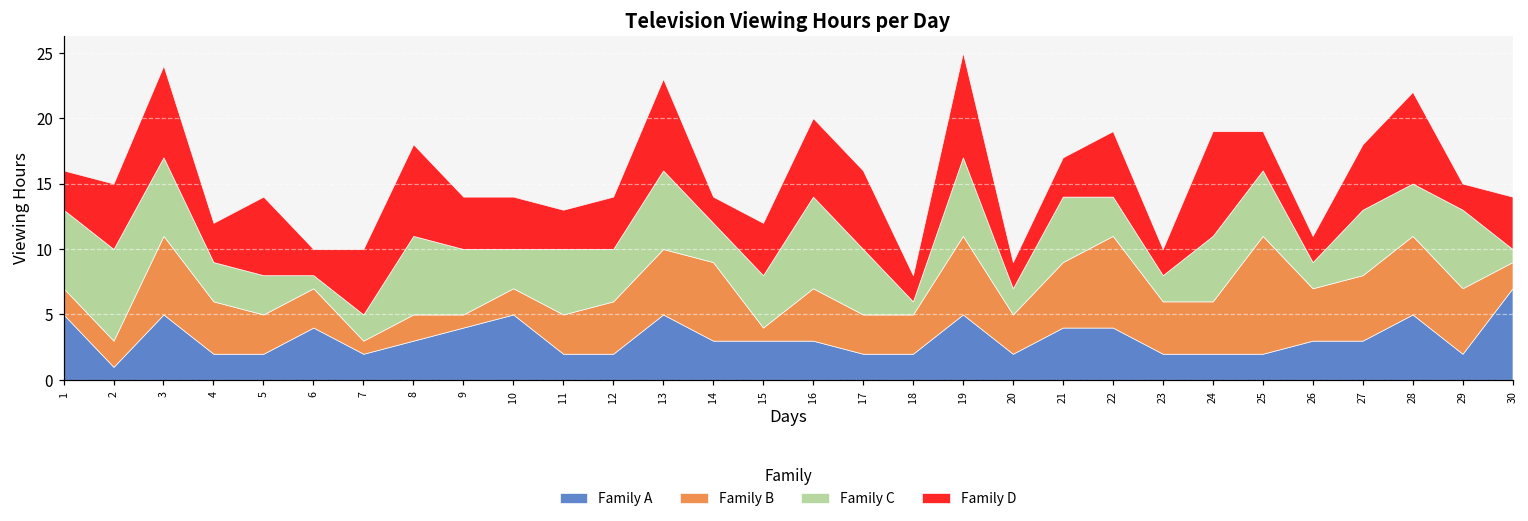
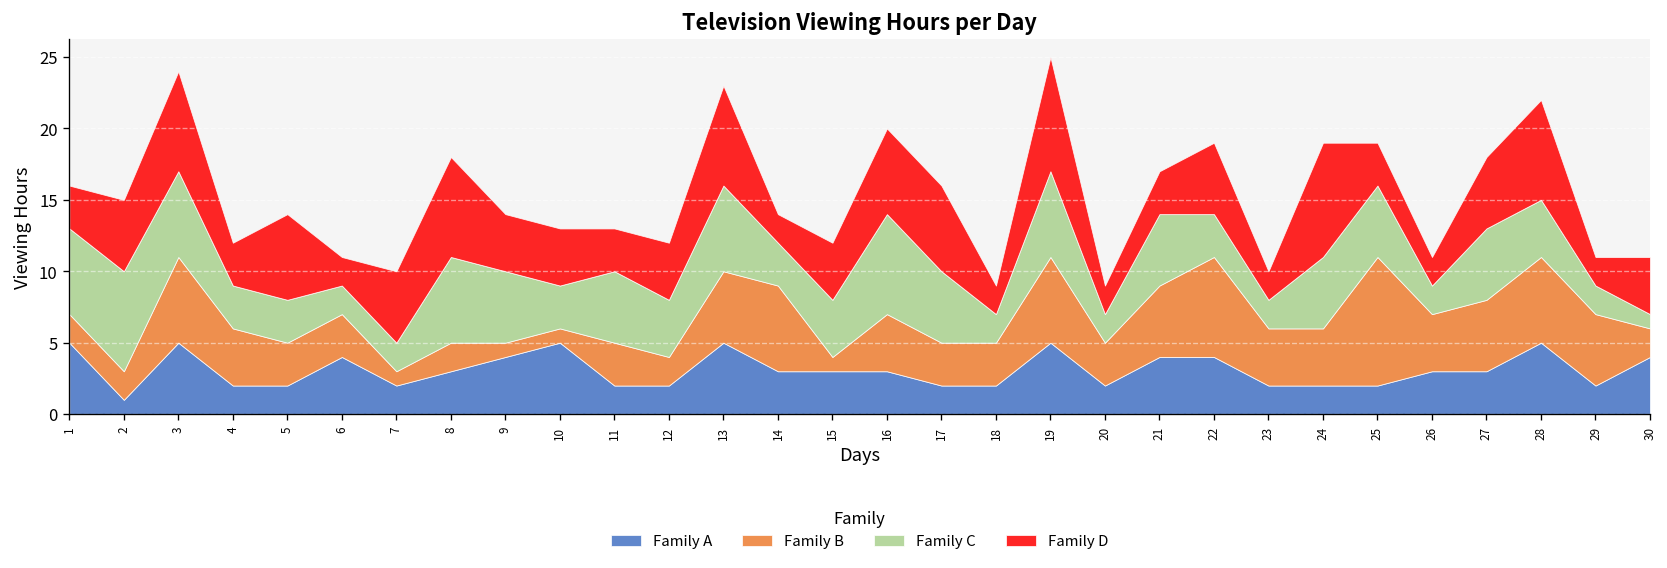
  {
    "Family A": {
      "1": 5,
      "2": 1,
      "3": 5,
      "4": 2,
      "5": 2,
      "6": 4,
      "7": 2,
      "8": 3,
      "9": 4,
      "10": 5,
      "11": 2,
      "12": 2,
      "13": 5,
      "14": 3,
      "15": 3,
      "16": 3,
      "17": 2,
      "18": 2,
      "19": 5,
      "20": 2,
      "21": 4,
      "22": 4,
      "23": 2,
      "24": 2,
      "25": 2,
      "26": 3,
      "27": 3,
      "28": 5,
      "29": 2,
-     "30": 7
+     "30": 4
    },
    "Family B": {
-     "10": 2,
-     "12": 4
+     "10": 1,
+     "12": 2
    },
    "Family C": {
-     "6": 1,
-     "18": 1,
-     "29": 6
+     "6": 2,
+     "18": 2,
+     "29": 2
    }
  }
